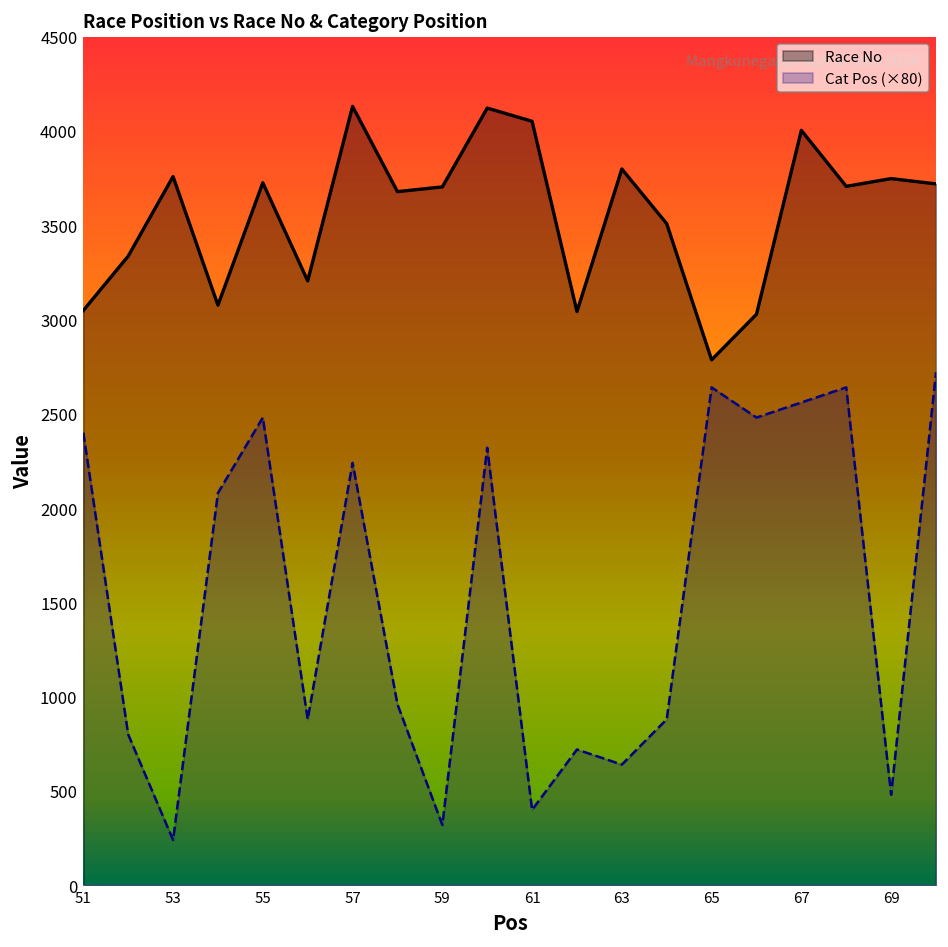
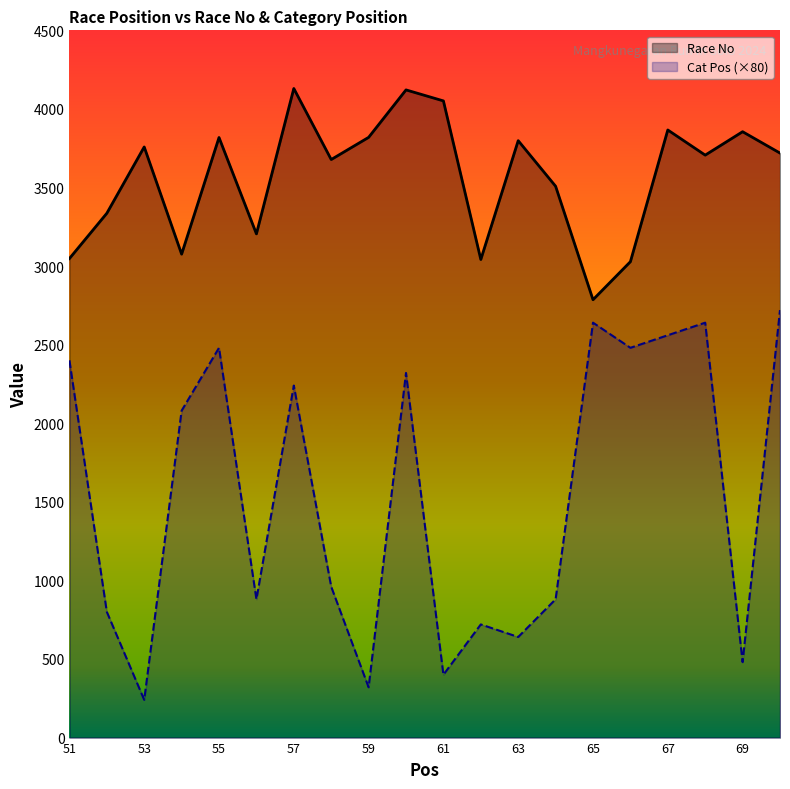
  {
    "Race No": {
      "51": 3050,
      "53": 3760,
-     "55": 3730,
+     "55": 3820,
      "57": 4130,
-     "59": 3700,
+     "59": 3820,
      "61": 4050,
      "63": 3800,
      "65": 2790,
-     "67": 4000,
-     "69": 3750
+     "67": 3870,
+     "69": 3860
    },
    "Cat Pos (×80)": {
      "51": 2400,
      "53": 240,
      "55": 2480,
      "57": 2240,
      "59": 320,
      "61": 400,
      "63": 640,
      "65": 2640,
      "67": 2560,
      "69": 480
    }
  }
